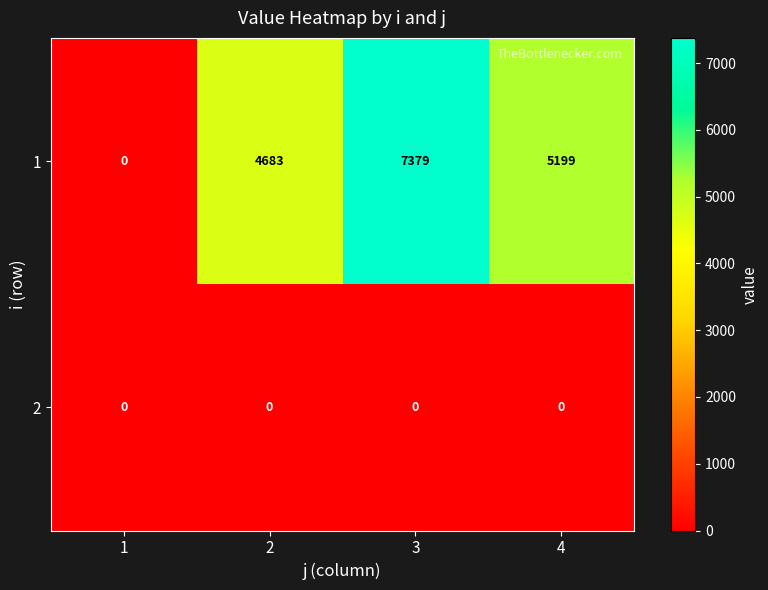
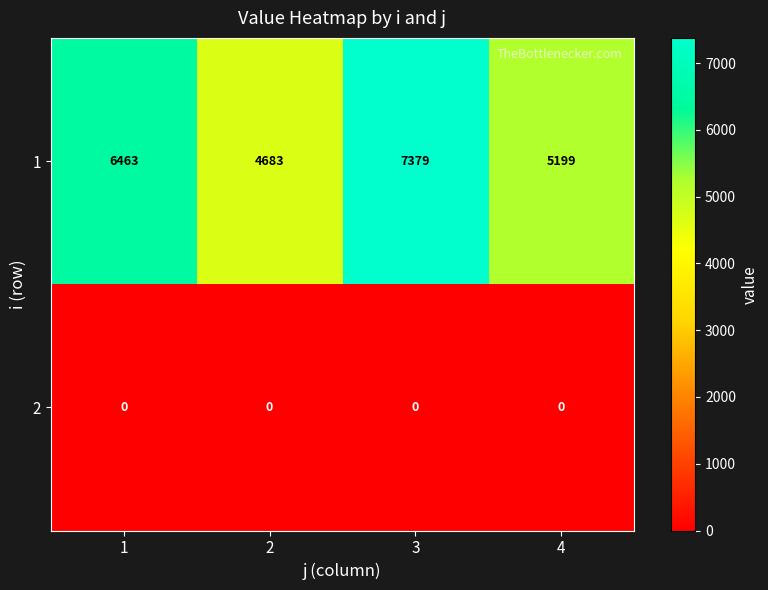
  {
    "1": {
-     "1": 0,
+     "1": 6463,
      "2": 4683,
      "3": 7379
    },
    "2": {
      "1": 0,
      "2": 0,
      "3": 0,
      "4": 0
    }
  }
